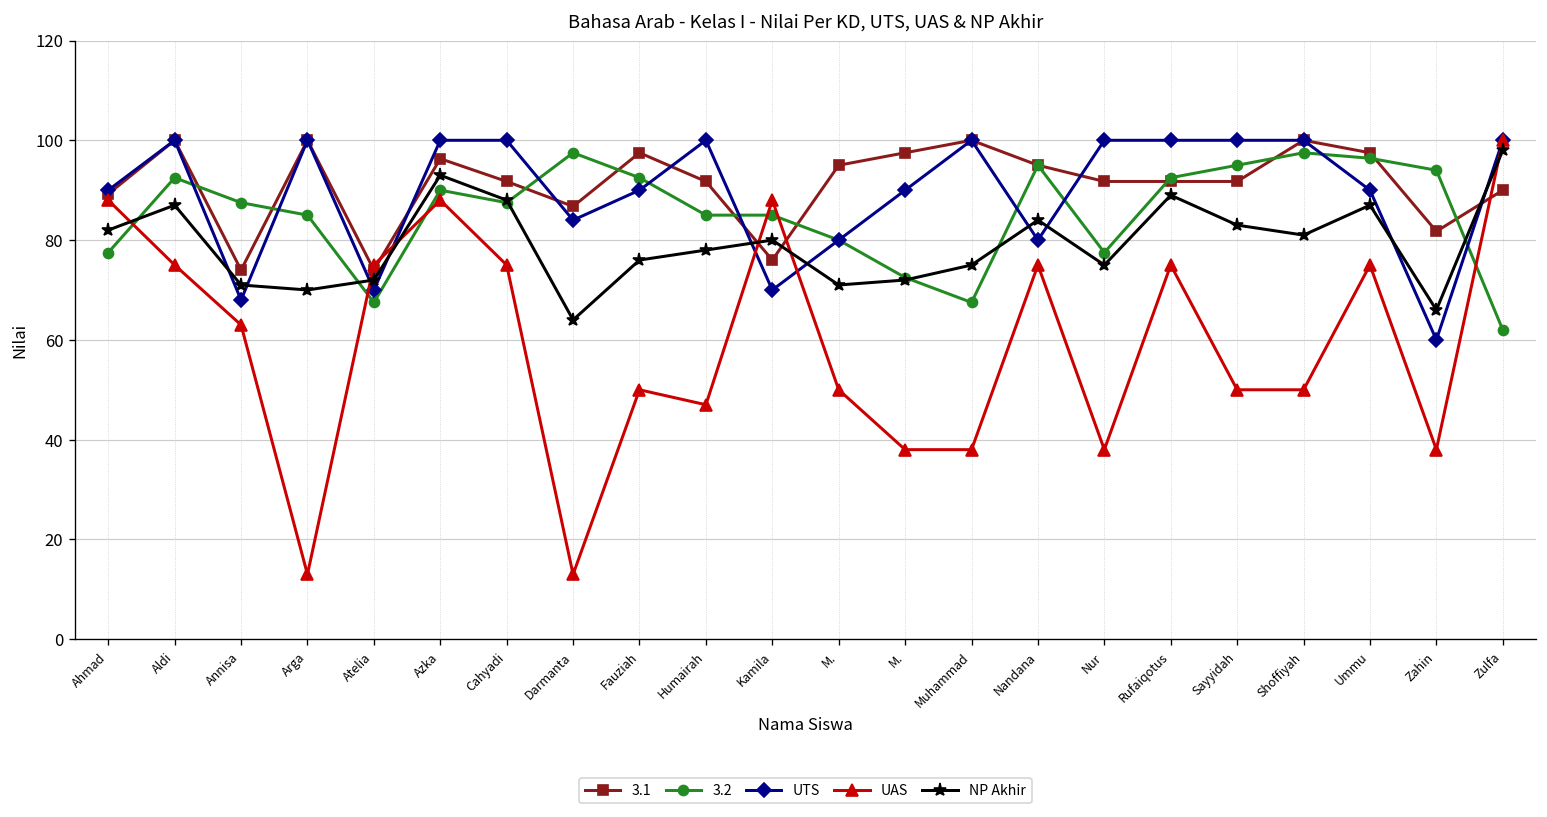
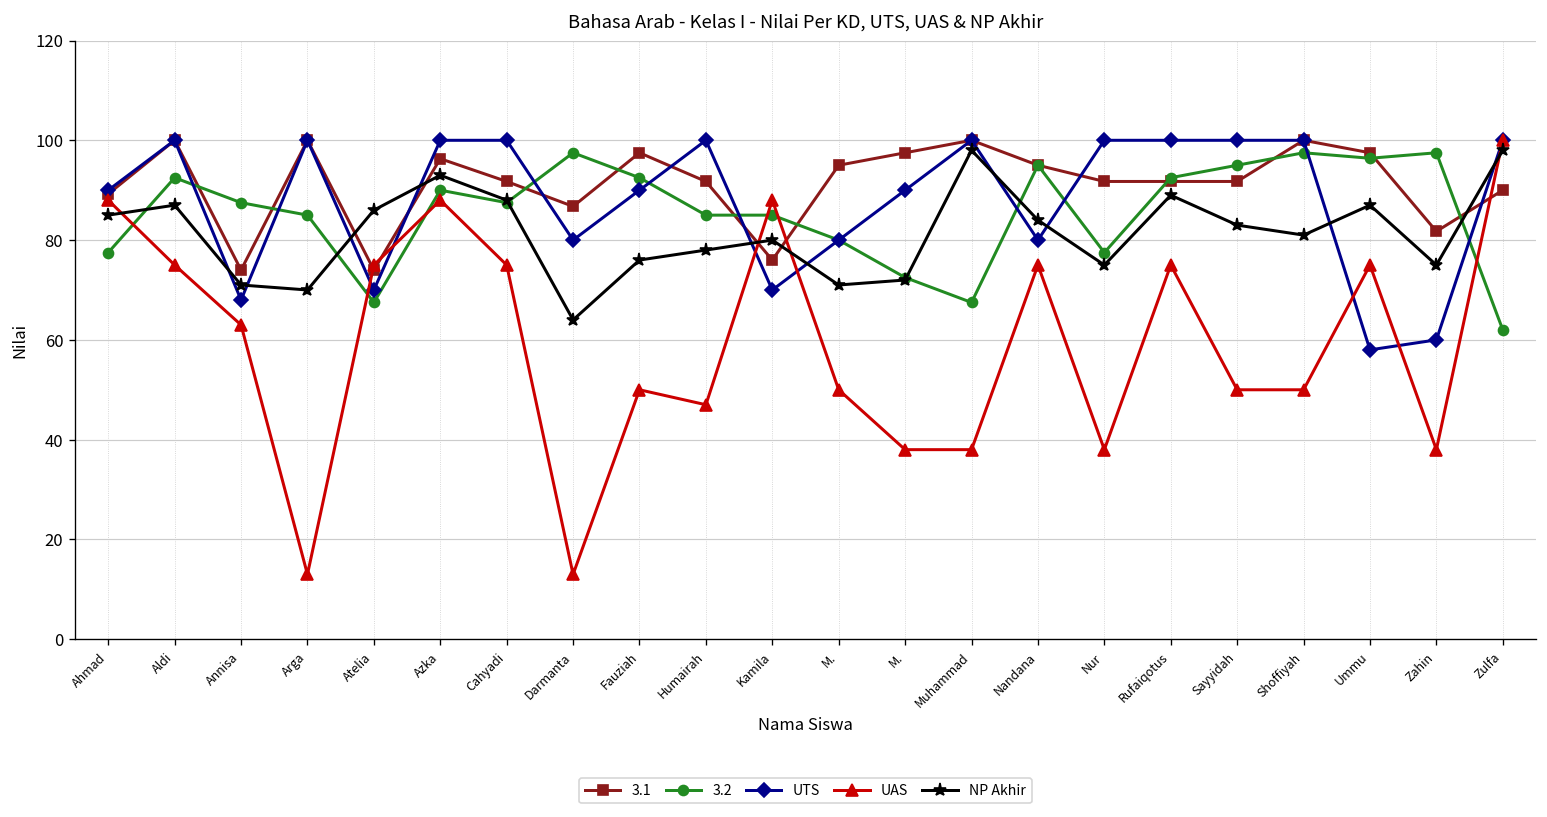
  {
    "3.1": {
      "Ahmad": 89,
      "Annisa": 74,
      "Atelia": 74,
      "Azka": 96,
      "Cahyadi": 92,
      "Darmanta": 87,
      "Fauziah": 98,
      "Humairah": 92,
      "Kamila": 76,
      "Nur": 92,
      "Rufaiqotus": 92,
      "Sayyidah": 92,
      "Ummu": 98,
      "Zahin": 82,
      "Zulfa": 90
    },
    "3.2": {
      "Ahmad": 78,
      "Aldi": 93,
      "Annisa": 88,
      "Arga": 85,
      "Atelia": 68,
      "Azka": 90,
      "Darmanta": 98,
      "Fauziah": 93,
      "Humairah": 85,
      "Kamila": 85,
      "Muhammad": 68,
      "Nur": 78,
      "Rufaiqotus": 93,
      "Sayyidah": 95,
      "Shoffiyah": 98,
      "Ummu": 96,
-     "Zahin": 94,
+     "Zahin": 98,
      "Zulfa": 62
    },
    "UTS": {
      "Ahmad": 90,
      "Annisa": 68,
      "Atelia": 70,
      "Azka": 100,
      "Cahyadi": 100,
-     "Darmanta": 84,
+     "Darmanta": 80,
      "Fauziah": 90,
      "Humairah": 100,
      "Kamila": 70,
      "Nandana": 80,
      "Nur": 100,
      "Rufaiqotus": 100,
      "Sayyidah": 100,
-     "Ummu": 90,
+     "Ummu": 58,
      "Zahin": 60
    },
    "UAS": {
      "Ahmad": 88,
      "Aldi": 75,
      "Annisa": 63,
      "Arga": 13,
      "Atelia": 75,
      "Azka": 88,
      "Cahyadi": 75,
      "Darmanta": 13,
      "Fauziah": 50,
      "Humairah": 47,
      "Kamila": 88,
      "Muhammad": 38,
      "Nandana": 75,
      "Nur": 38,
      "Rufaiqotus": 75,
      "Sayyidah": 50,
      "Shoffiyah": 50,
      "Ummu": 75,
      "Zahin": 38
    },
    "NP Akhir": {
-     "Ahmad": 82,
+     "Ahmad": 85,
      "Aldi": 87,
      "Annisa": 71,
      "Arga": 70,
-     "Atelia": 72,
+     "Atelia": 86,
      "Azka": 93,
      "Darmanta": 64,
      "Fauziah": 76,
      "Humairah": 78,
      "Kamila": 80,
-     "Muhammad": 75,
+     "Muhammad": 98,
      "Nandana": 84,
      "Nur": 75,
      "Rufaiqotus": 89,
      "Sayyidah": 83,
      "Shoffiyah": 81,
      "Ummu": 87,
-     "Zahin": 66,
+     "Zahin": 75,
      "Zulfa": 98
    }
  }
